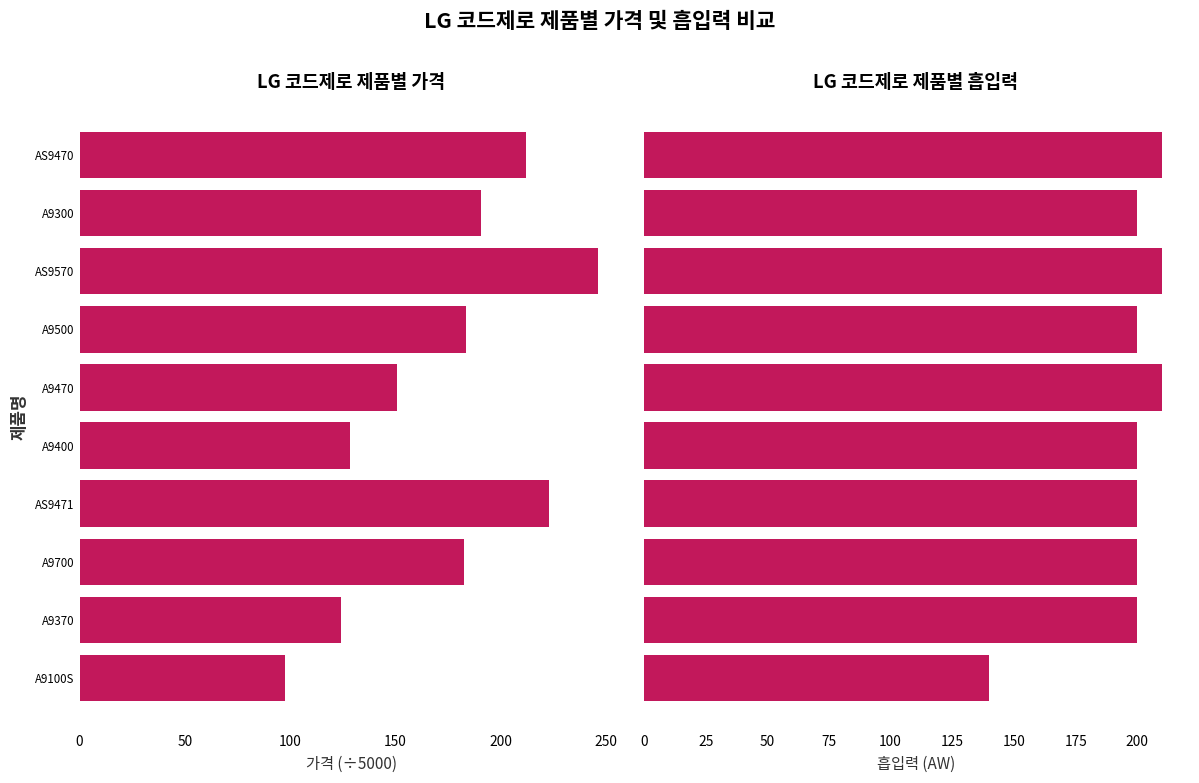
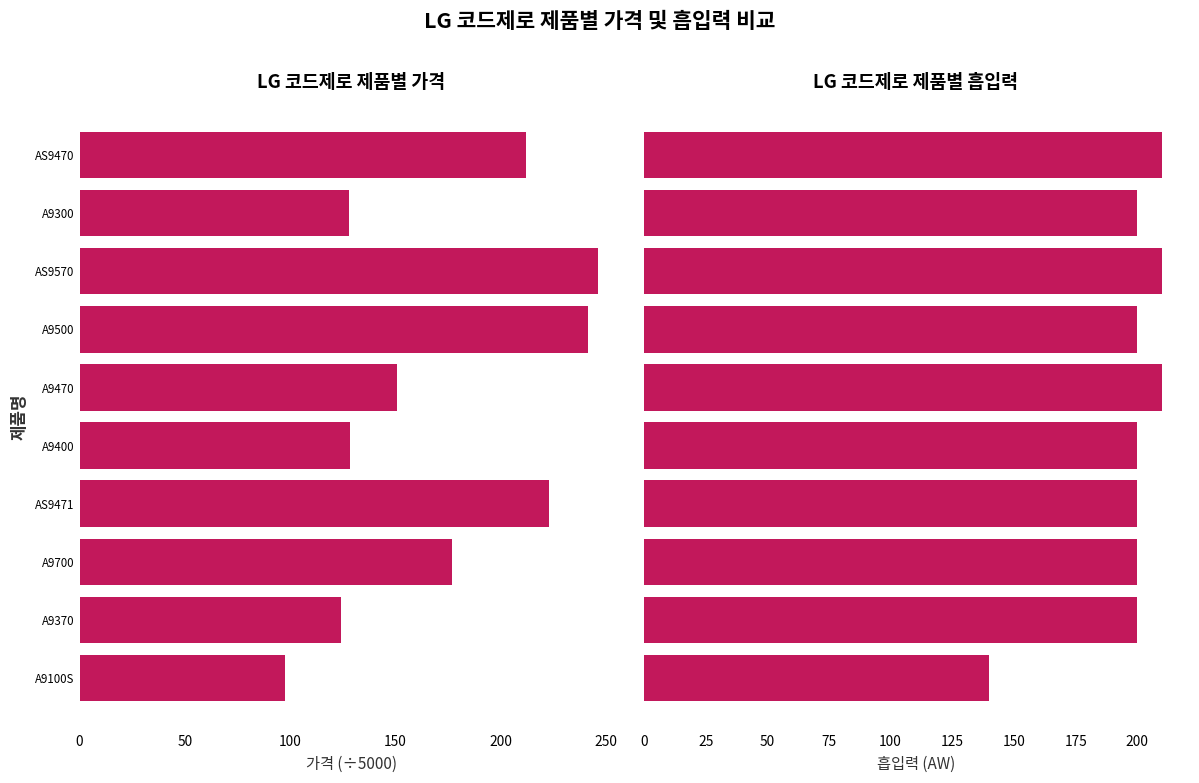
  {
    "LG 코드제로 제품별 가격": {
      "AS9470": 212,
-     "A9300": 190,
+     "A9300": 128,
      "AS9570": 246,
-     "A9500": 183,
+     "A9500": 241,
      "A9470": 151,
      "A9400": 128,
      "AS9471": 223,
-     "A9700": 182,
+     "A9700": 177,
      "A9370": 124,
      "A9100S": 98
    }
  }
